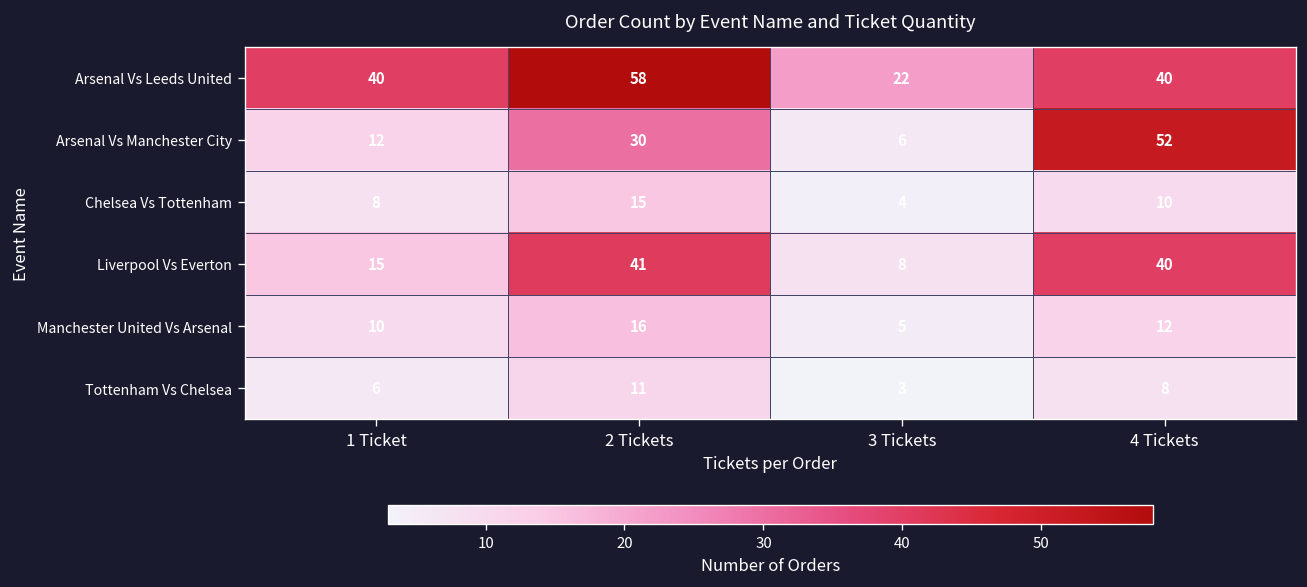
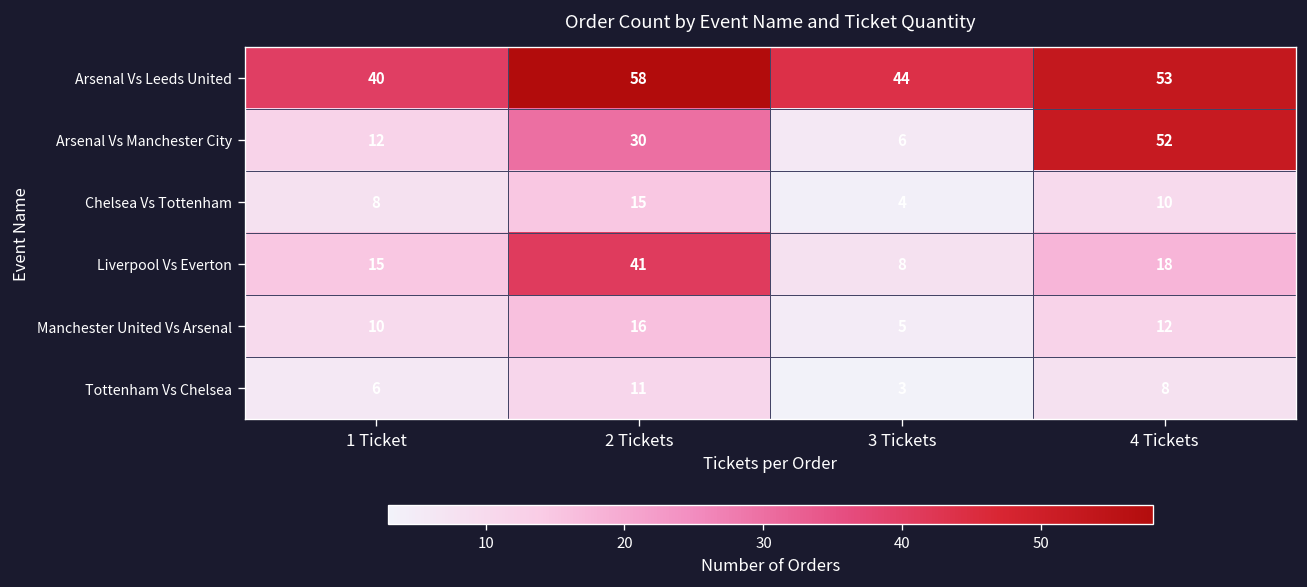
  {
    "Arsenal Vs Leeds United": {
      "1 Ticket": 40,
      "2 Tickets": 58,
-     "3 Tickets": 22,
-     "4 Tickets": 40
+     "3 Tickets": 44,
+     "4 Tickets": 53
    },
    "Arsenal Vs Manchester City": {
      "2 Tickets": 30,
      "4 Tickets": 52
    },
    "Chelsea Vs Tottenham": {
      "2 Tickets": 15
    },
    "Liverpool Vs Everton": {
      "1 Ticket": 15,
      "2 Tickets": 41,
-     "4 Tickets": 40
+     "4 Tickets": 18
    },
    "Manchester United Vs Arsenal": {
      "2 Tickets": 16
    }
  }
